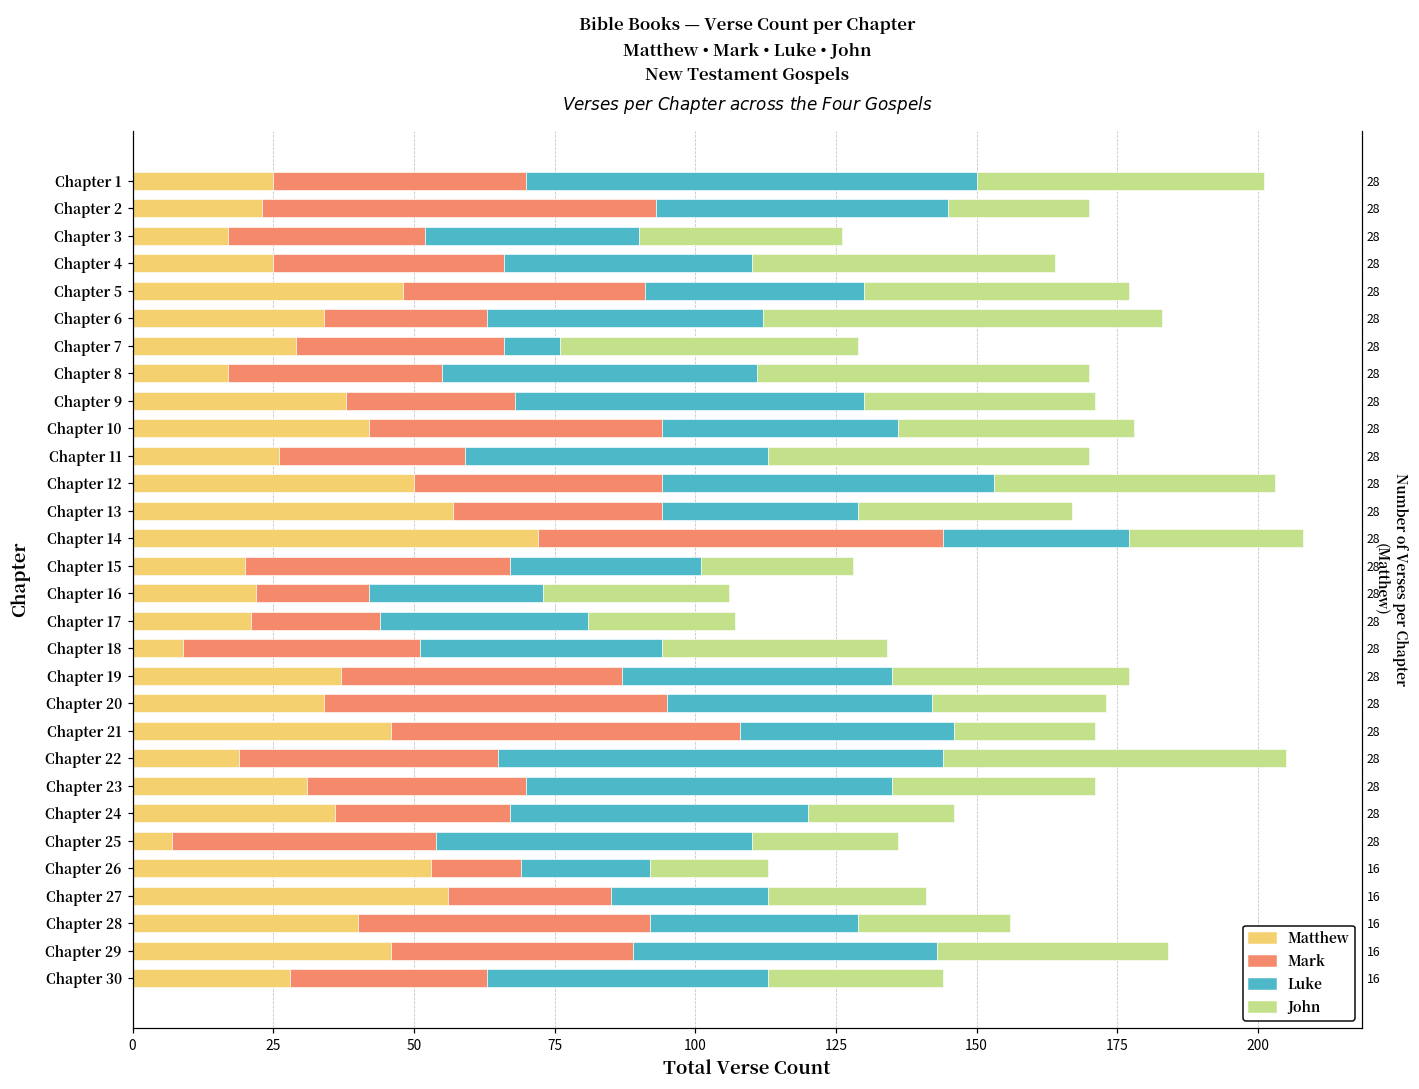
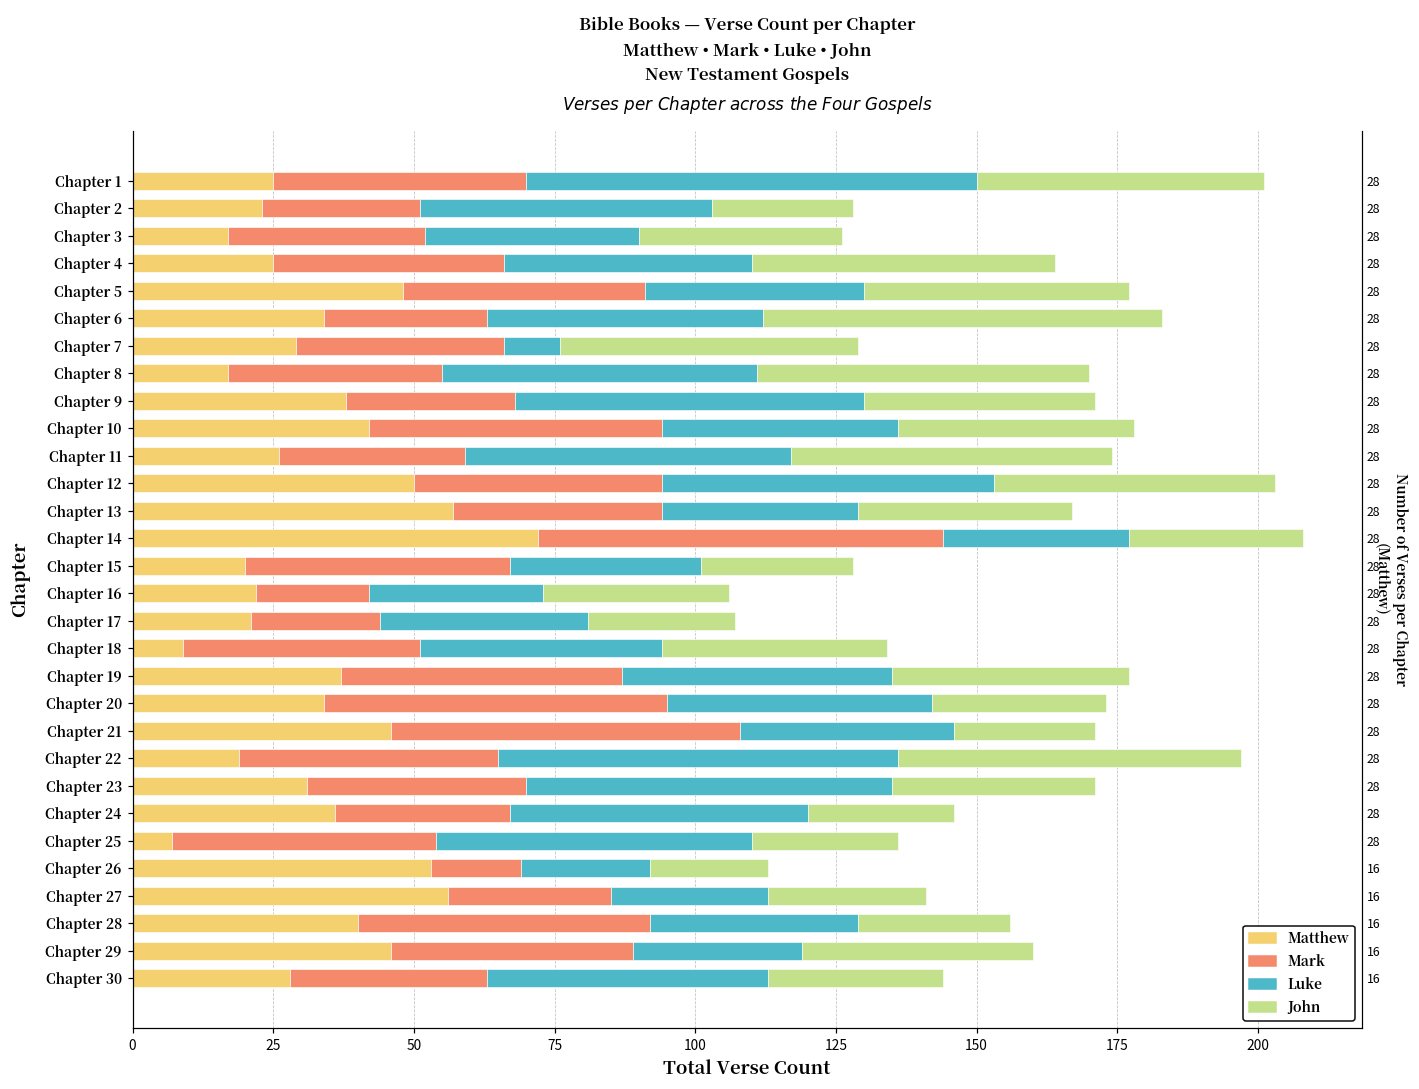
  {
    "Mark": {
      "Chapter 1": 45,
-     "Chapter 2": 70,
+     "Chapter 2": 28,
      "Chapter 3": 35,
      "Chapter 4": 41,
      "Chapter 5": 43,
      "Chapter 6": 29,
      "Chapter 7": 37,
      "Chapter 8": 38,
      "Chapter 9": 30,
      "Chapter 10": 52,
      "Chapter 11": 33,
      "Chapter 12": 44,
      "Chapter 13": 37,
      "Chapter 14": 72,
      "Chapter 15": 47,
      "Chapter 16": 20,
      "Chapter 17": 23,
      "Chapter 18": 42,
      "Chapter 19": 50,
      "Chapter 20": 61,
      "Chapter 21": 62,
      "Chapter 22": 46,
      "Chapter 23": 39,
      "Chapter 24": 31,
      "Chapter 25": 47,
      "Chapter 26": 16,
      "Chapter 27": 29,
      "Chapter 28": 52,
      "Chapter 29": 43,
      "Chapter 30": 35
    },
    "Luke": {
      "Chapter 1": 80,
      "Chapter 2": 52,
      "Chapter 3": 38,
      "Chapter 4": 44,
      "Chapter 5": 39,
      "Chapter 6": 49,
      "Chapter 7": 10,
      "Chapter 8": 56,
      "Chapter 9": 62,
      "Chapter 10": 42,
-     "Chapter 11": 54,
+     "Chapter 11": 58,
      "Chapter 12": 59,
      "Chapter 13": 35,
      "Chapter 14": 33,
      "Chapter 15": 34,
      "Chapter 16": 31,
      "Chapter 17": 37,
      "Chapter 18": 43,
      "Chapter 19": 48,
      "Chapter 20": 47,
      "Chapter 21": 38,
-     "Chapter 22": 79,
+     "Chapter 22": 71,
      "Chapter 23": 65,
      "Chapter 24": 53,
      "Chapter 25": 56,
      "Chapter 26": 23,
      "Chapter 27": 28,
      "Chapter 28": 37,
-     "Chapter 29": 54,
+     "Chapter 29": 30,
      "Chapter 30": 50
    }
  }
